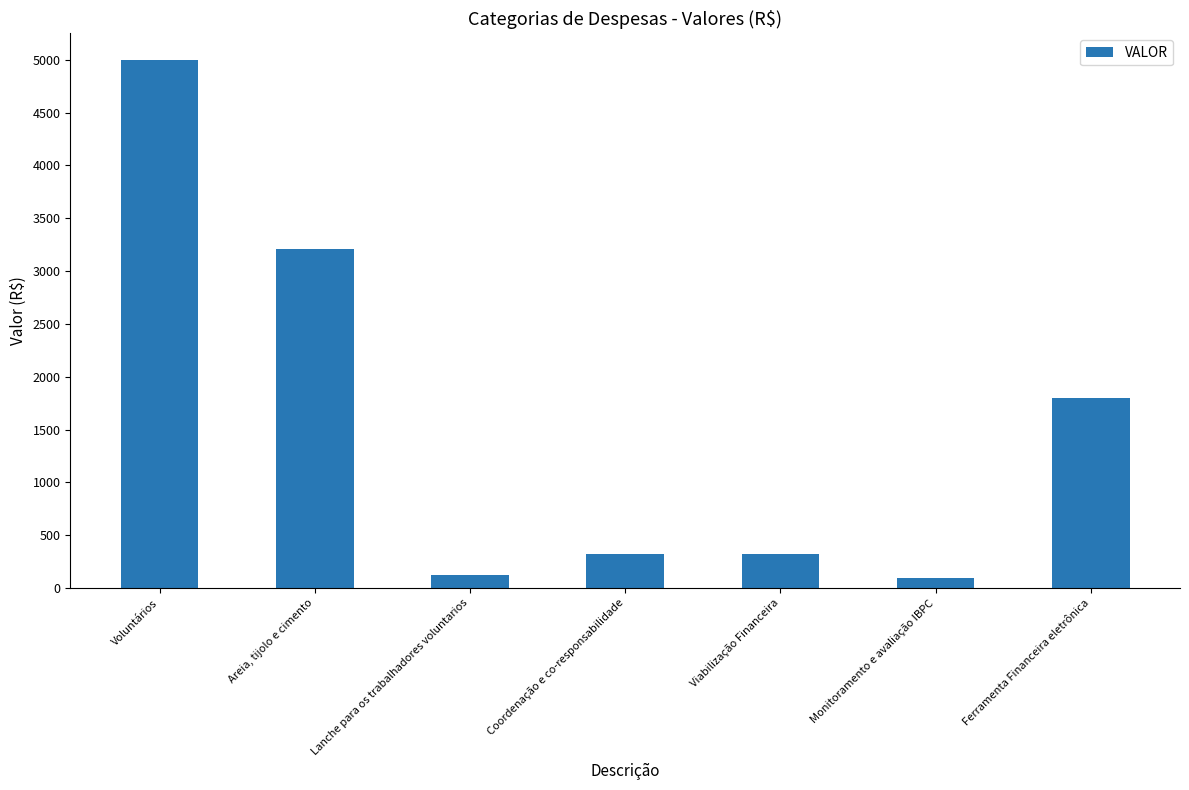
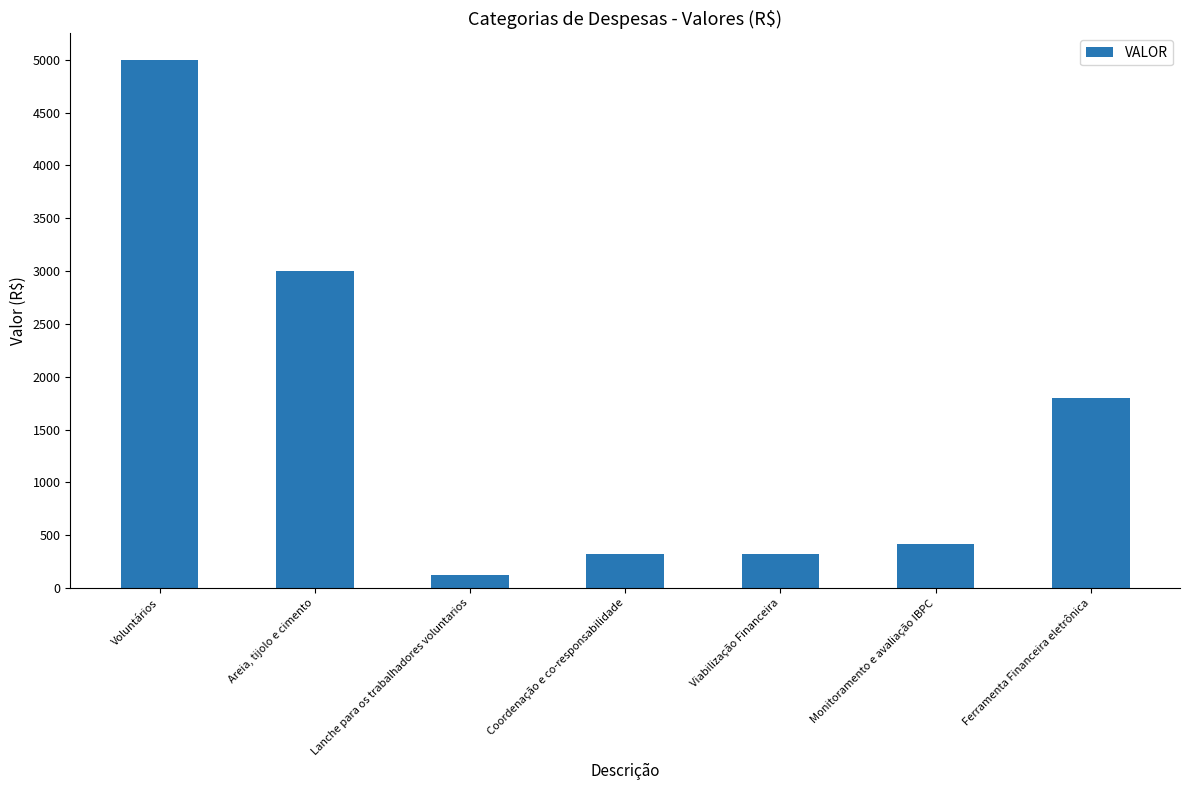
  {
    "Voluntários": 5000,
-   "Areia, tijolo e cimento": 3210,
+   "Areia, tijolo e cimento": 3000,
    "Lanche para os trabalhadores voluntarios": 120,
    "Coordenação e co-responsabilidade": 320,
    "Viabilização Financeira": 320,
-   "Monitoramento e avaliação IBPC": 100,
+   "Monitoramento e avaliação IBPC": 420,
    "Ferramenta Financeira eletrônica": 1800
  }
